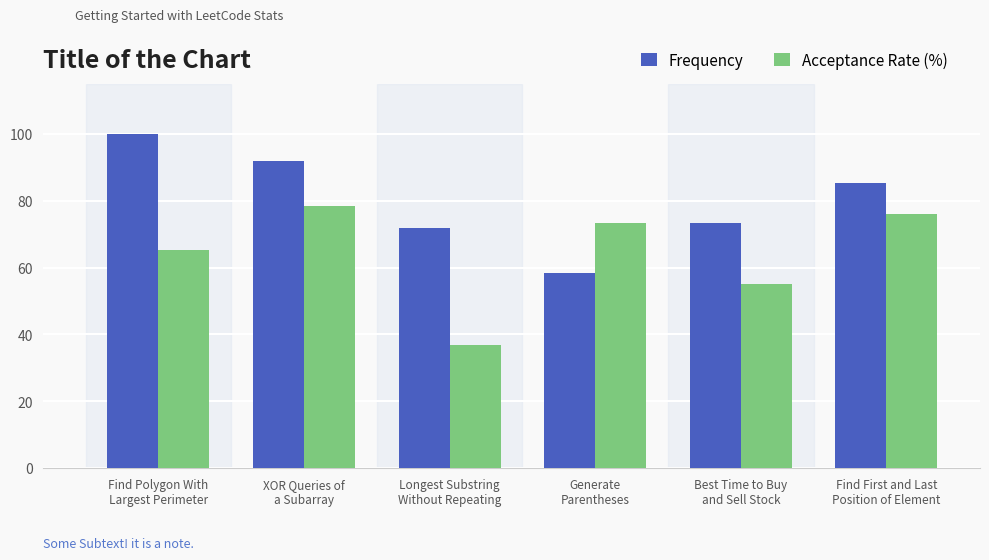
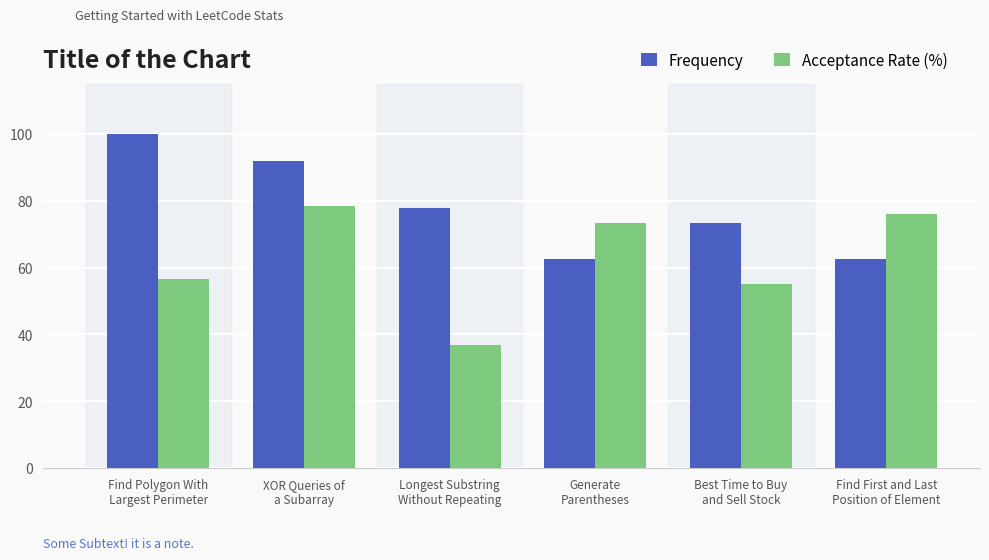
  {
    "Frequency": {
      "Find Polygon With Largest Perimeter": 100,
      "XOR Queries of a Subarray": 92,
-     "Longest Substring Without Repeating": 72,
-     "Generate Parentheses": 58,
+     "Longest Substring Without Repeating": 78,
+     "Generate Parentheses": 63,
      "Best Time to Buy and Sell Stock": 73,
-     "Find First and Last Position of Element": 85
+     "Find First and Last Position of Element": 63
    },
    "Acceptance Rate (%)": {
-     "Find Polygon With Largest Perimeter": 65,
+     "Find Polygon With Largest Perimeter": 57,
      "XOR Queries of a Subarray": 78,
      "Longest Substring Without Repeating": 37,
      "Generate Parentheses": 73,
      "Best Time to Buy and Sell Stock": 55,
      "Find First and Last Position of Element": 76
    }
  }
